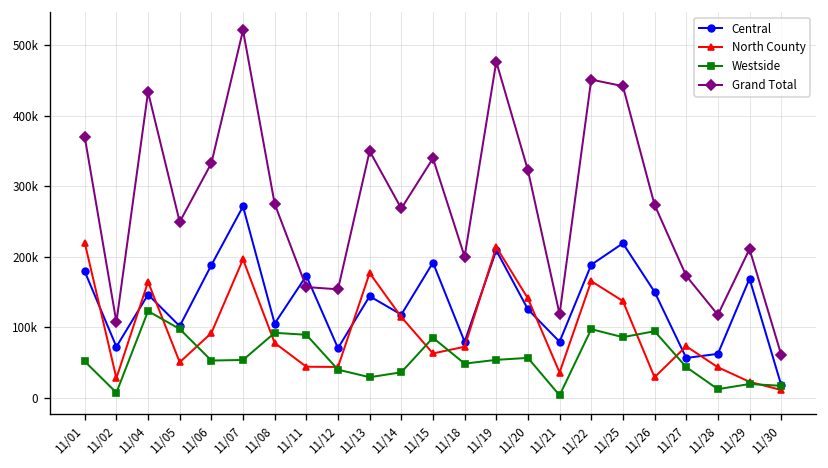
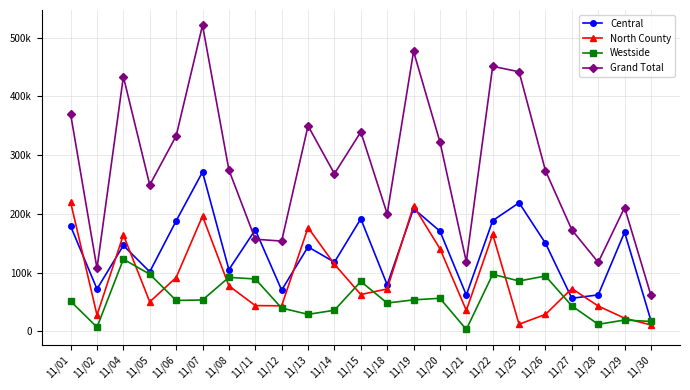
  {
    "Central": {
      "11/01": 180000,
      "11/02": 70000,
      "11/04": 150000,
      "11/06": 190000,
      "11/07": 270000,
      "11/08": 110000,
      "11/11": 170000,
      "11/12": 70000,
      "11/13": 140000,
      "11/15": 190000,
      "11/18": 80000,
      "11/19": 210000,
-     "11/20": 130000,
-     "11/21": 80000,
+     "11/20": 170000,
+     "11/21": 60000,
      "11/22": 190000,
      "11/25": 220000,
      "11/26": 150000,
      "11/27": 60000,
      "11/28": 60000,
      "11/29": 170000
    },
    "North County": {
      "11/01": 220000,
      "11/02": 30000,
      "11/04": 160000,
      "11/05": 50000,
      "11/06": 90000,
      "11/07": 200000,
      "11/08": 80000,
      "11/11": 40000,
      "11/13": 180000,
      "11/15": 60000,
      "11/18": 70000,
      "11/19": 210000,
      "11/20": 140000,
      "11/21": 40000,
      "11/22": 170000,
-     "11/25": 140000,
+     "11/25": 10000,
      "11/26": 30000,
      "11/27": 70000,
      "11/28": 40000,
      "11/30": 10000
    },
    "Westside": {
      "11/01": 50000,
      "11/02": 10000,
      "11/04": 120000,
      "11/06": 50000,
      "11/07": 50000,
      "11/08": 90000,
      "11/11": 90000,
      "11/13": 30000,
      "11/14": 40000,
      "11/15": 90000,
      "11/18": 50000,
      "11/19": 50000,
      "11/20": 60000,
      "11/21": 0,
      "11/22": 100000,
      "11/25": 90000,
      "11/26": 90000,
      "11/27": 40000,
      "11/28": 10000
    },
    "Grand Total": {
      "11/01": 370000,
      "11/02": 110000,
      "11/04": 430000,
      "11/05": 250000,
      "11/06": 330000,
      "11/07": 520000,
      "11/08": 270000,
      "11/11": 160000,
      "11/12": 150000,
      "11/13": 350000,
      "11/14": 270000,
      "11/15": 340000,
      "11/18": 200000,
      "11/19": 480000,
      "11/20": 320000,
      "11/21": 120000,
      "11/22": 450000,
      "11/25": 440000,
      "11/26": 270000,
      "11/27": 170000,
      "11/28": 120000,
      "11/29": 210000,
      "11/30": 60000
    }
  }
